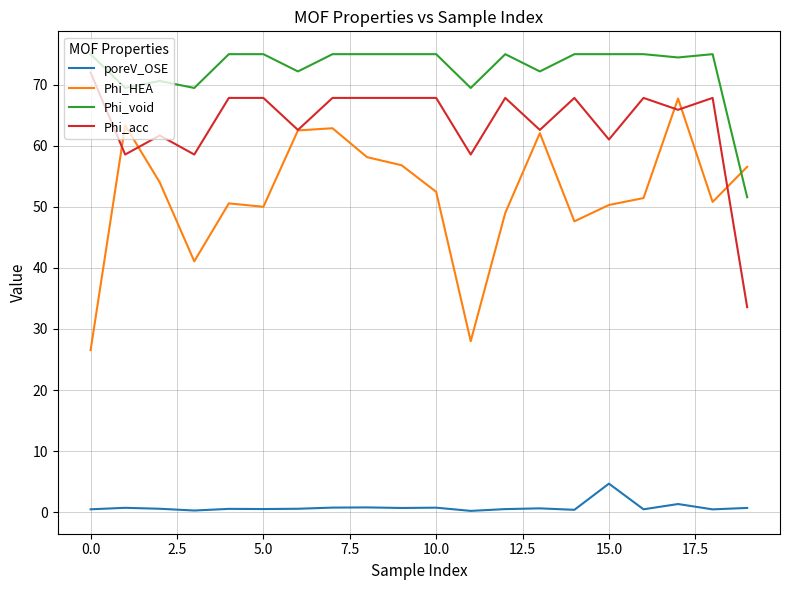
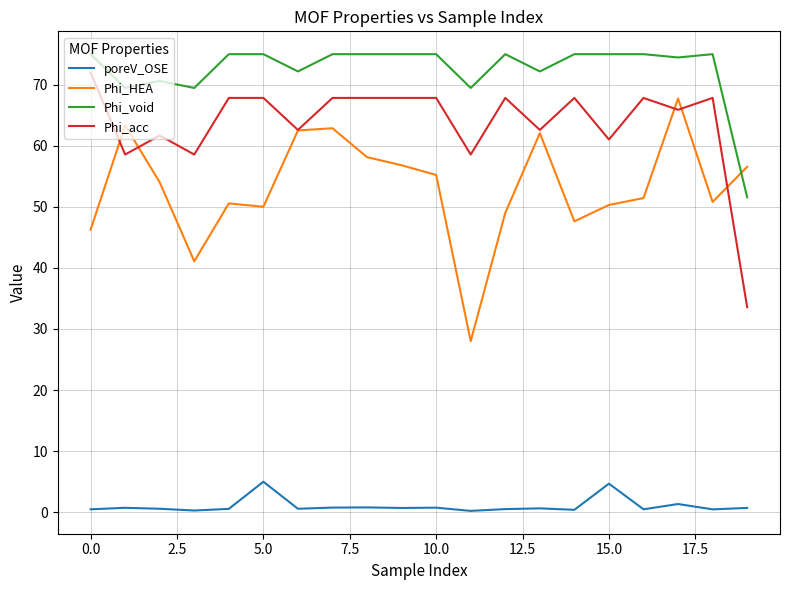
  {
    "poreV_OSE": {
      "0.0": 0,
-     "5.0": 1,
+     "5.0": 5,
      "10.0": 1,
      "15.0": 5
    },
    "Phi_HEA": {
-     "0.0": 27,
+     "0.0": 46,
      "5.0": 50,
-     "10.0": 52,
+     "10.0": 55,
      "15.0": 50
    },
    "Phi_void": {
      "5.0": 75,
      "10.0": 75,
      "15.0": 75
    },
    "Phi_acc": {
      "5.0": 68,
      "10.0": 68,
      "15.0": 61
    }
  }
